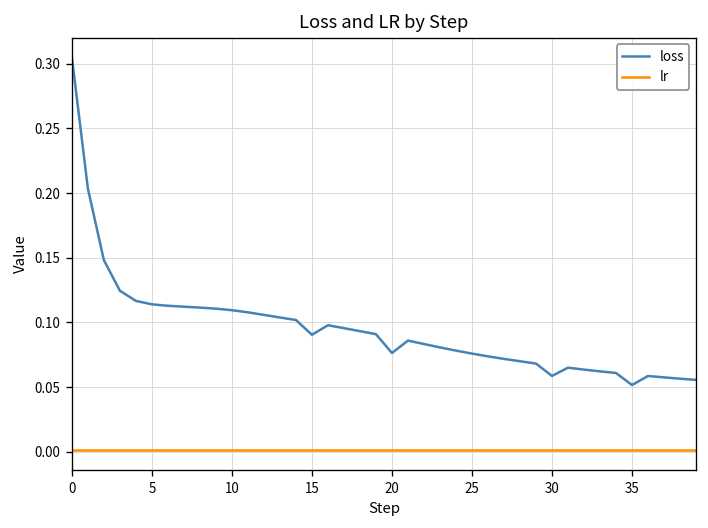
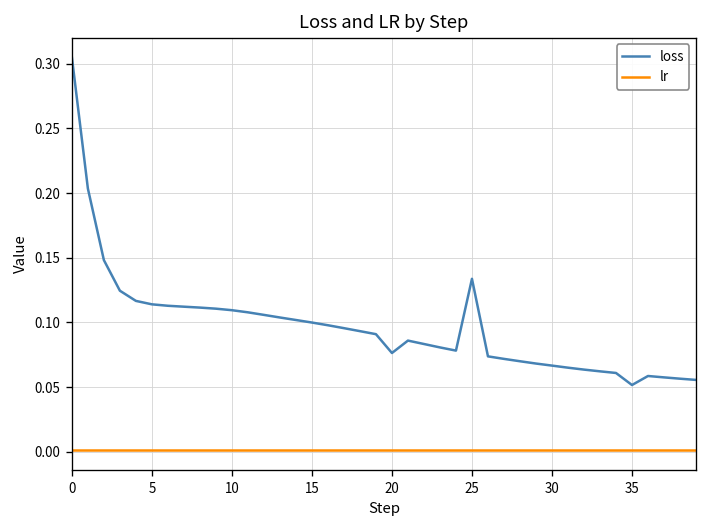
  {
    "loss": {
      "0": 0.305,
      "5": 0.114,
      "10": 0.109,
-     "15": 0.090,
+     "15": 0.100,
      "20": 0.076,
-     "25": 0.076,
-     "30": 0.059,
+     "25": 0.134,
+     "30": 0.067,
      "35": 0.052
    },
    "lr": {
      "0": 0.001,
      "5": 0.001,
      "10": 0.001,
      "15": 0.001,
      "20": 0.001,
      "25": 0.001,
      "30": 0.001,
      "35": 0.001
    }
  }
